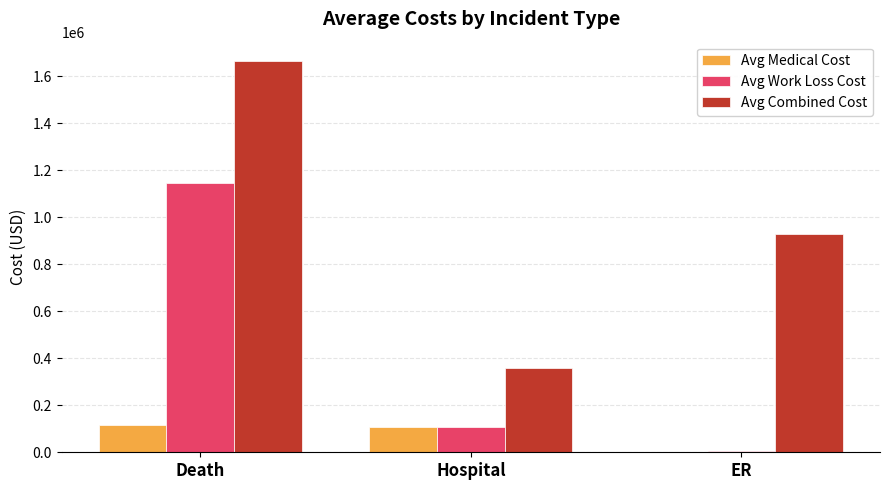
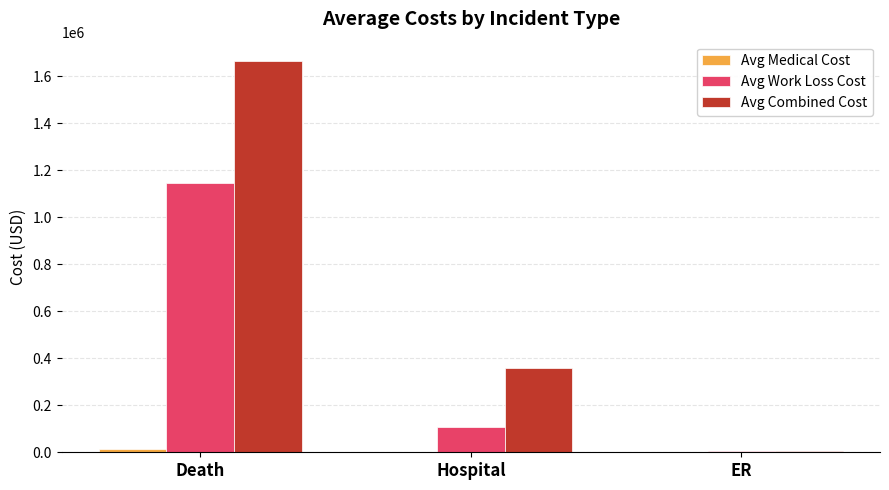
  {
    "Avg Medical Cost": {
-     "Death": 110000,
-     "Hospital": 110000
+     "Death": 20000,
+     "Hospital": 0
    },
    "Avg Work Loss Cost": {
      "Death": 1140000,
      "Hospital": 110000
    },
    "Avg Combined Cost": {
      "Death": 1660000,
      "Hospital": 360000,
-     "ER": 930000
+     "ER": 10000
    }
  }
